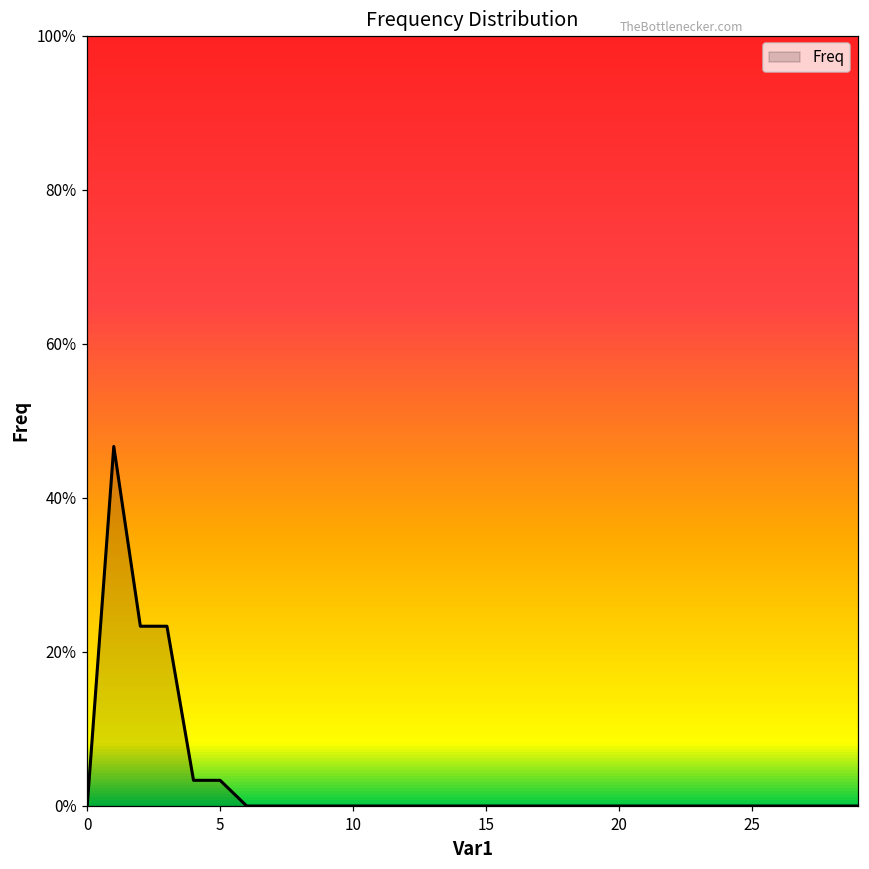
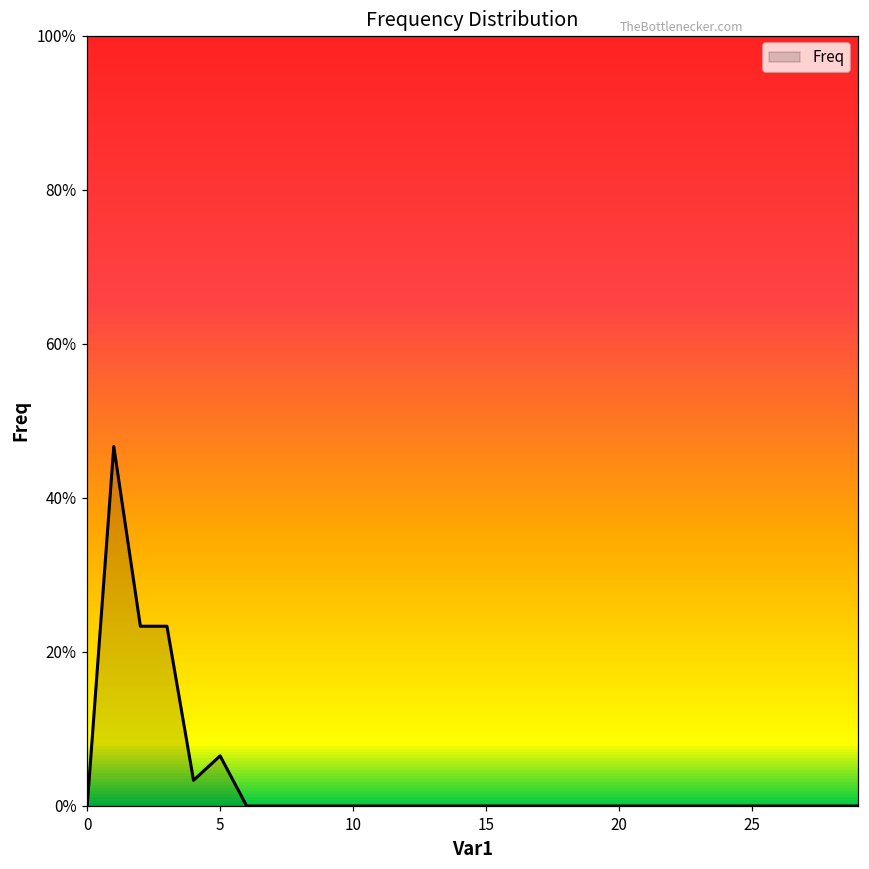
  {
    "0": "0%",
-   "5": "3%",
+   "5": "7%",
    "10": "0%",
    "15": "0%",
    "20": "0%",
    "25": "0%"
  }
